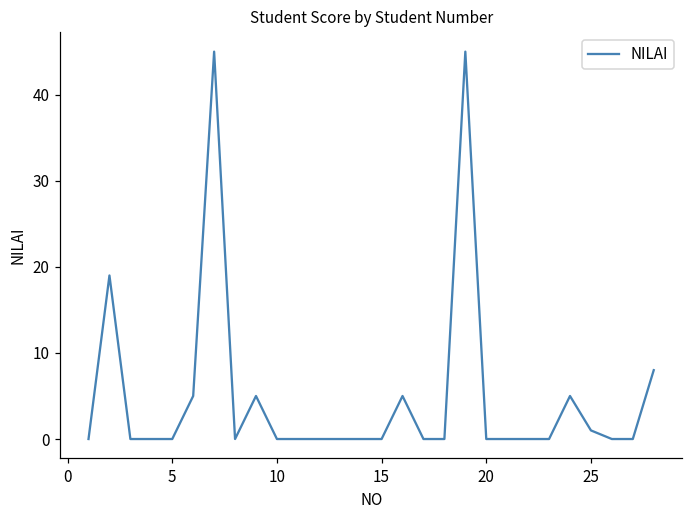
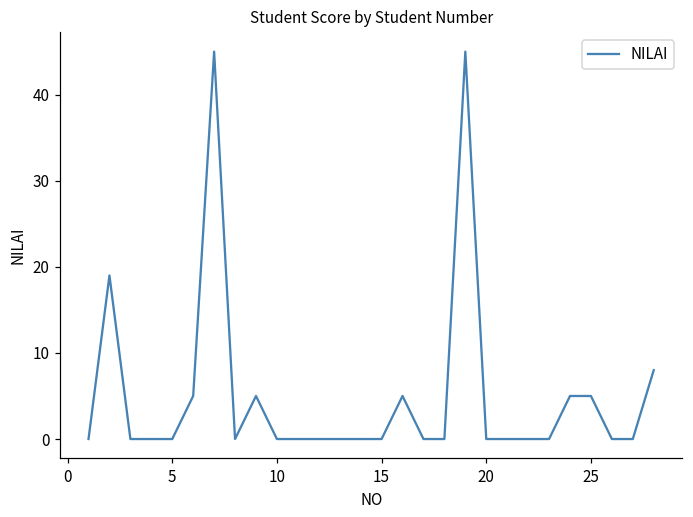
  {
    "5": 0,
    "10": 0,
    "15": 0,
    "20": 0,
-   "25": 1
+   "25": 5
  }
